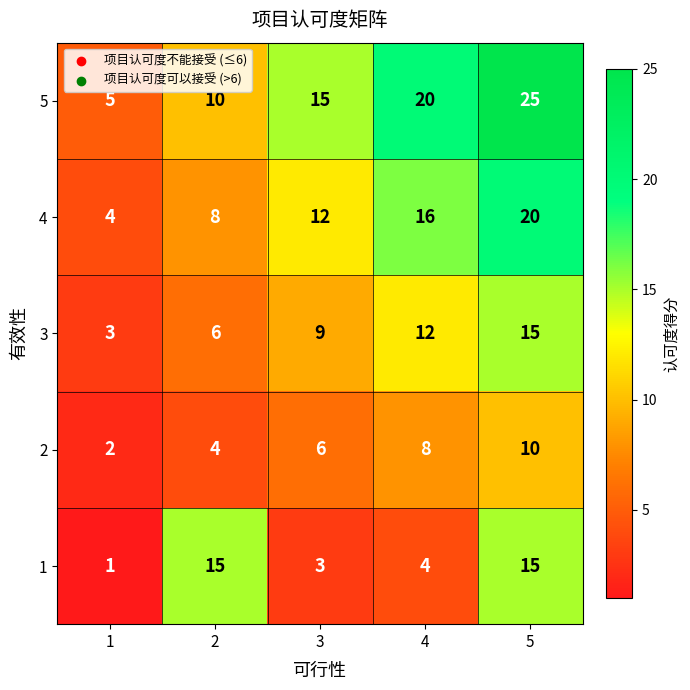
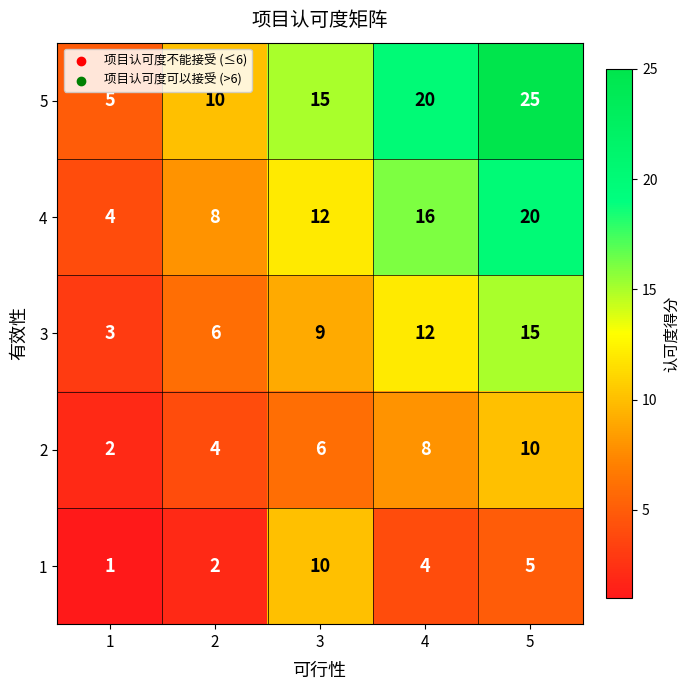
  {
    "5": {
      "3": 15,
      "4": 20,
      "5": 25
    },
    "4": {
      "1": 4,
      "2": 8,
      "3": 12,
      "4": 16,
      "5": 20
    },
    "3": {
      "1": 3,
      "2": 6,
      "3": 9,
      "4": 12,
      "5": 15
    },
    "2": {
      "1": 2,
      "2": 4,
      "3": 6,
      "4": 8,
      "5": 10
    },
    "1": {
      "1": 1,
-     "2": 15,
-     "3": 3,
+     "2": 2,
+     "3": 10,
      "4": 4,
-     "5": 15
+     "5": 5
    }
  }
